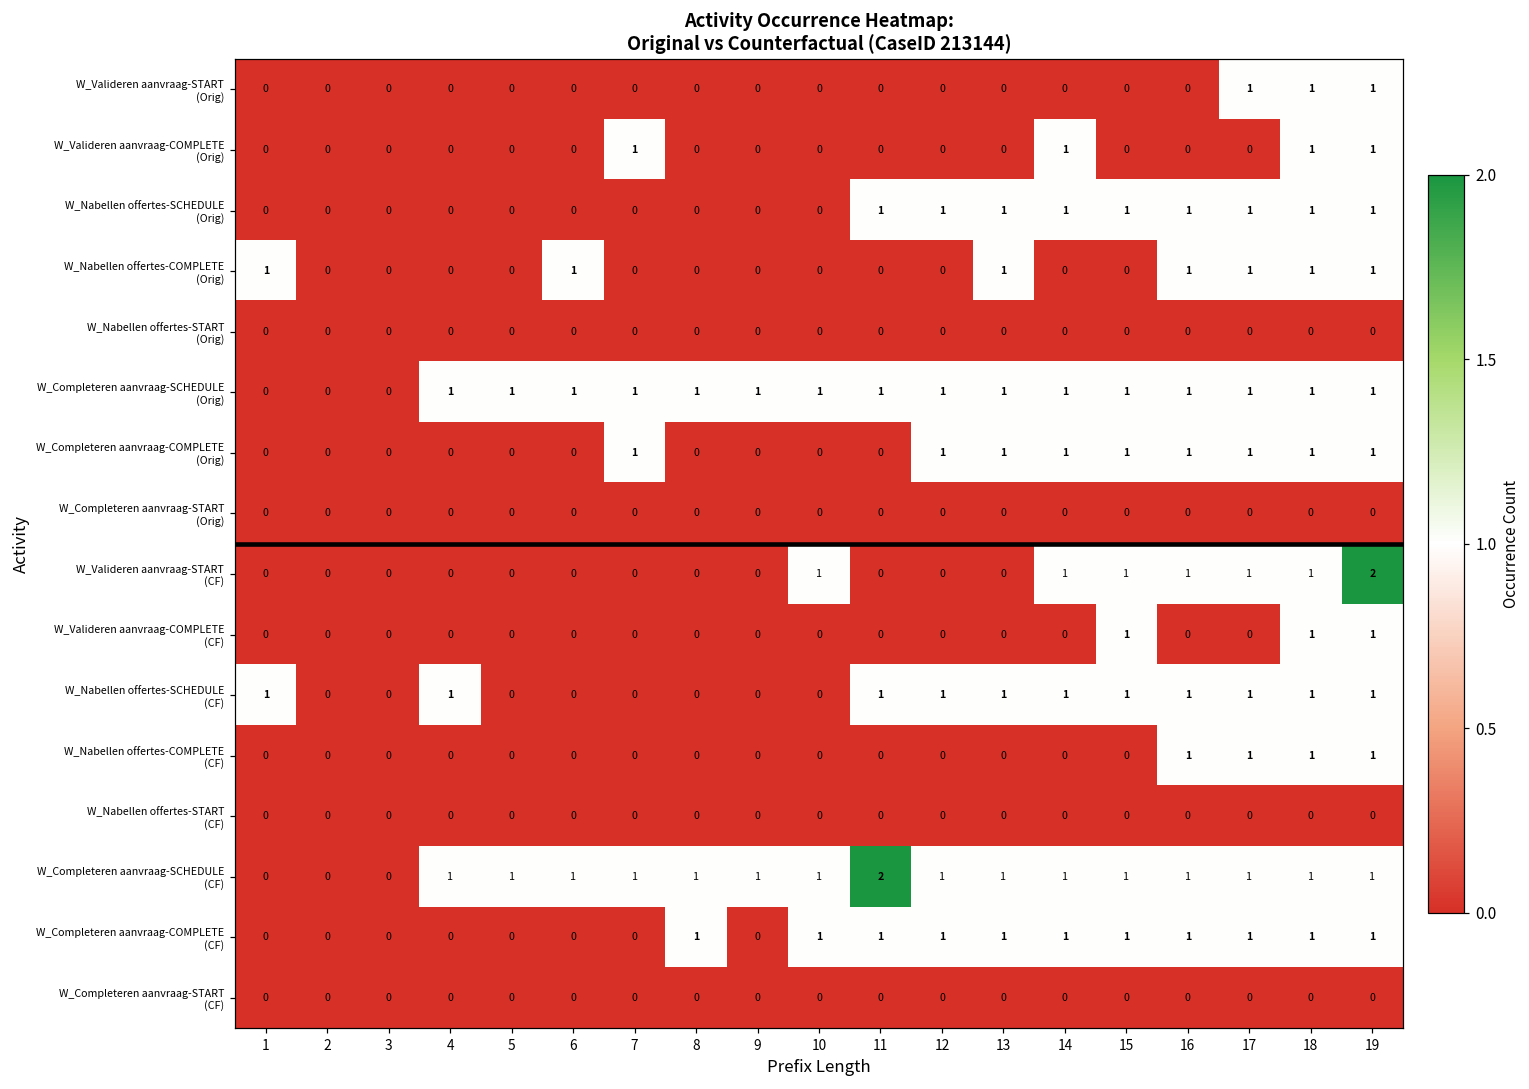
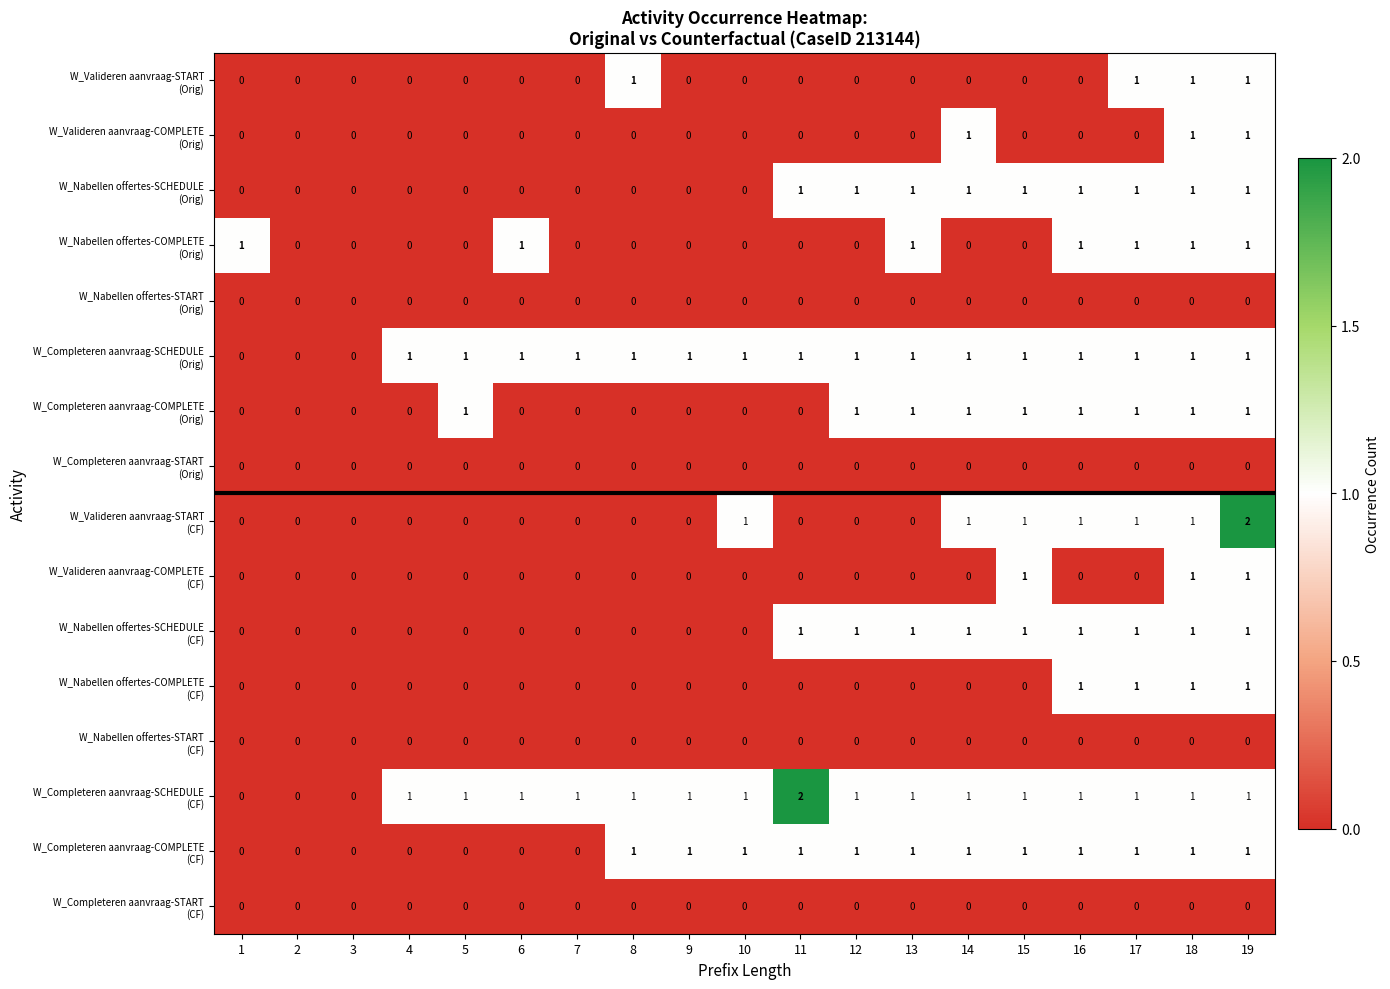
  {
    "W_Valideren aanvraag-START (Orig)": {
      "1": 0,
      "2": 0,
      "3": 0,
      "4": 0,
      "5": 0,
      "6": 0,
      "7": 0,
-     "8": 0,
+     "8": 1,
      "9": 0,
      "10": 0,
      "11": 0,
      "12": 0,
      "13": 0,
      "14": 0,
      "15": 0,
      "16": 0,
      "17": 1,
      "18": 1,
      "19": 1
    },
    "W_Valideren aanvraag-COMPLETE (Orig)": {
      "1": 0,
      "2": 0,
      "3": 0,
      "4": 0,
      "5": 0,
      "6": 0,
-     "7": 1,
+     "7": 0,
      "8": 0,
      "9": 0,
      "10": 0,
      "11": 0,
      "12": 0,
      "13": 0,
      "14": 1,
      "15": 0,
      "16": 0,
      "17": 0,
      "18": 1,
      "19": 1
    },
    "W_Completeren aanvraag-COMPLETE (Orig)": {
      "1": 0,
      "2": 0,
      "3": 0,
      "4": 0,
-     "5": 0,
+     "5": 1,
      "6": 0,
-     "7": 1,
+     "7": 0,
      "8": 0,
      "9": 0,
      "10": 0,
      "11": 0,
      "12": 1,
      "13": 1,
      "14": 1,
      "15": 1,
      "16": 1,
      "17": 1,
      "18": 1,
      "19": 1
    },
    "W_Nabellen offertes-SCHEDULE (CF)": {
-     "1": 1,
+     "1": 0,
      "2": 0,
      "3": 0,
-     "4": 1,
+     "4": 0,
      "5": 0,
      "6": 0,
      "7": 0,
      "8": 0,
      "9": 0,
      "10": 0,
      "11": 1,
      "12": 1,
      "13": 1,
      "14": 1,
      "15": 1,
      "16": 1,
      "17": 1,
      "18": 1,
      "19": 1
    },
    "W_Completeren aanvraag-COMPLETE (CF)": {
      "1": 0,
      "2": 0,
      "3": 0,
      "4": 0,
      "5": 0,
      "6": 0,
      "7": 0,
      "8": 1,
-     "9": 0,
+     "9": 1,
      "10": 1,
      "11": 1,
      "12": 1,
      "13": 1,
      "14": 1,
      "15": 1,
      "16": 1,
      "17": 1,
      "18": 1,
      "19": 1
    }
  }
